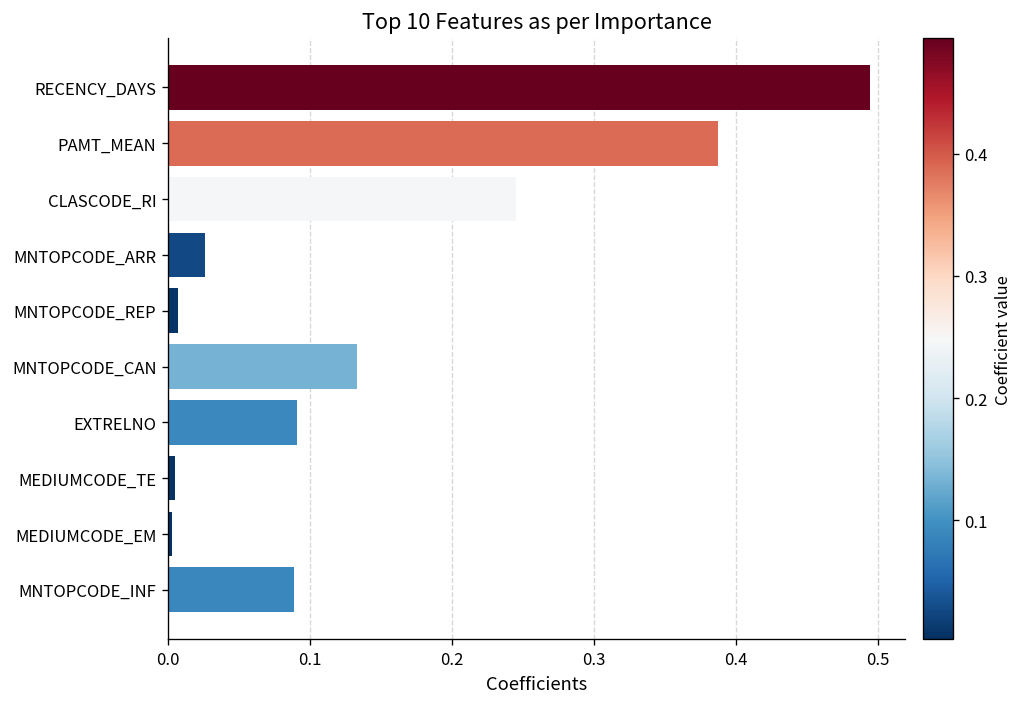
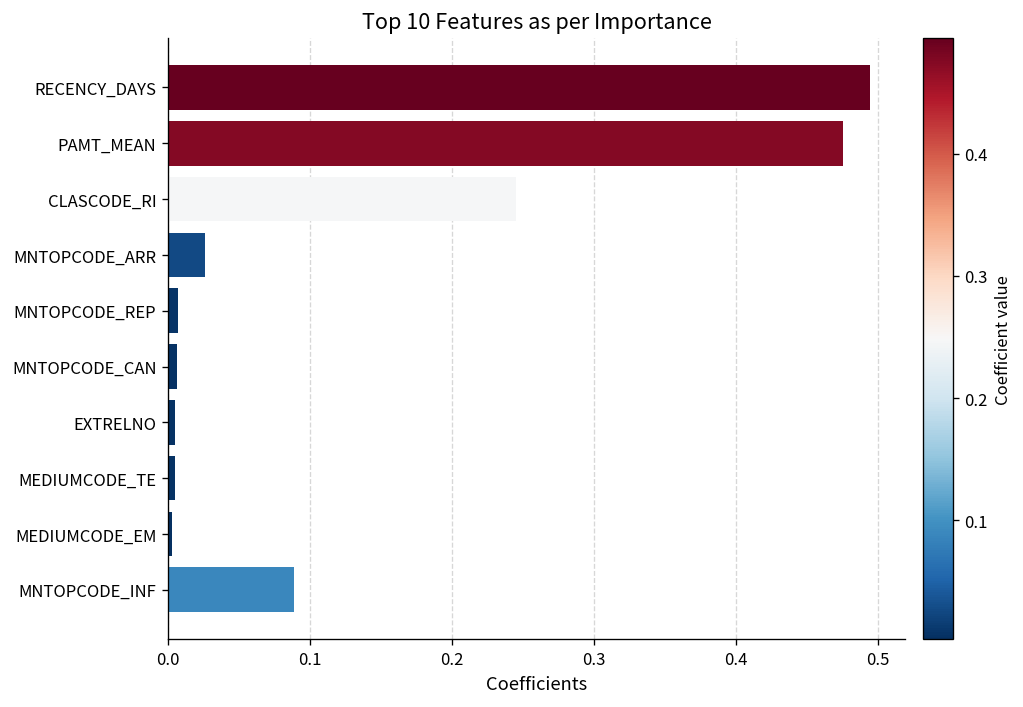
  {
    "RECENCY_DAYS": 0.495,
-   "PAMT_MEAN": 0.387,
+   "PAMT_MEAN": 0.475,
    "CLASCODE_RI": 0.245,
    "MNTOPCODE_ARR": 0.026,
    "MNTOPCODE_REP": 0.007,
-   "MNTOPCODE_CAN": 0.133,
-   "EXTRELNO": 0.091,
+   "MNTOPCODE_CAN": 0.006,
+   "EXTRELNO": 0.005,
    "MEDIUMCODE_TE": 0.005,
    "MEDIUMCODE_EM": 0.003,
    "MNTOPCODE_INF": 0.089
  }
